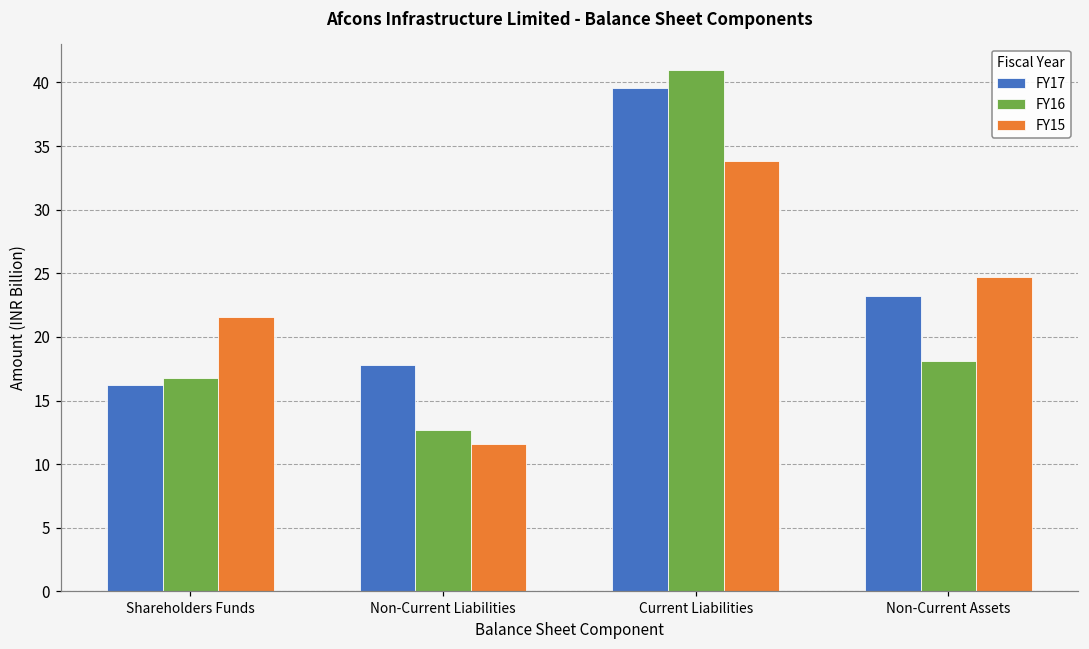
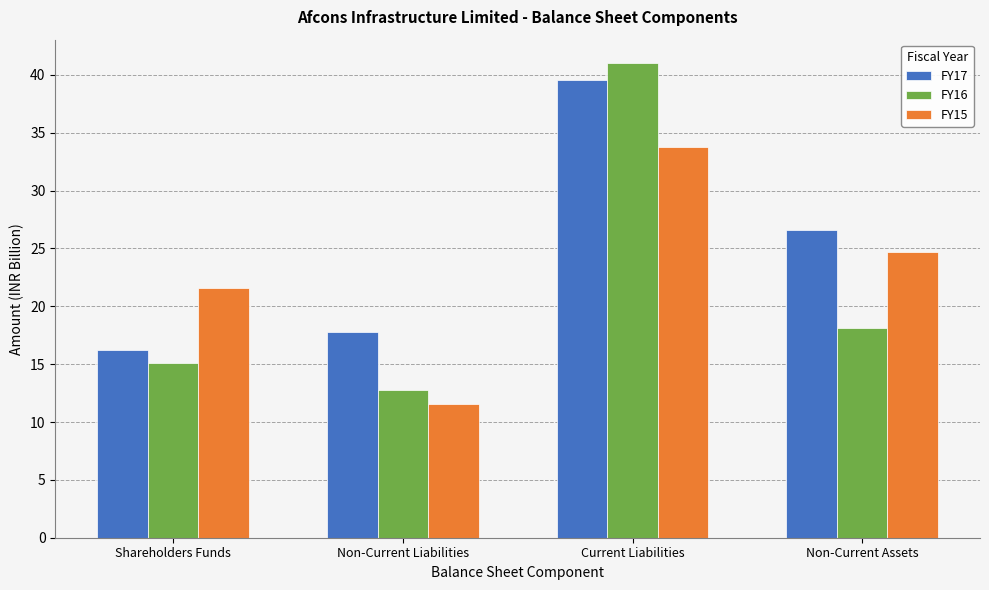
  {
    "FY17": {
      "Shareholders Funds": 16.2,
      "Non-Current Liabilities": 17.8,
      "Current Liabilities": 39.6,
-     "Non-Current Assets": 23.3
+     "Non-Current Assets": 26.6
    },
    "FY16": {
-     "Shareholders Funds": 16.7,
+     "Shareholders Funds": 15.1,
      "Non-Current Liabilities": 12.7,
      "Current Liabilities": 41.0,
      "Non-Current Assets": 18.1
    },
    "FY15": {
      "Shareholders Funds": 21.6,
      "Non-Current Liabilities": 11.6,
      "Current Liabilities": 33.8,
      "Non-Current Assets": 24.7
    }
  }
